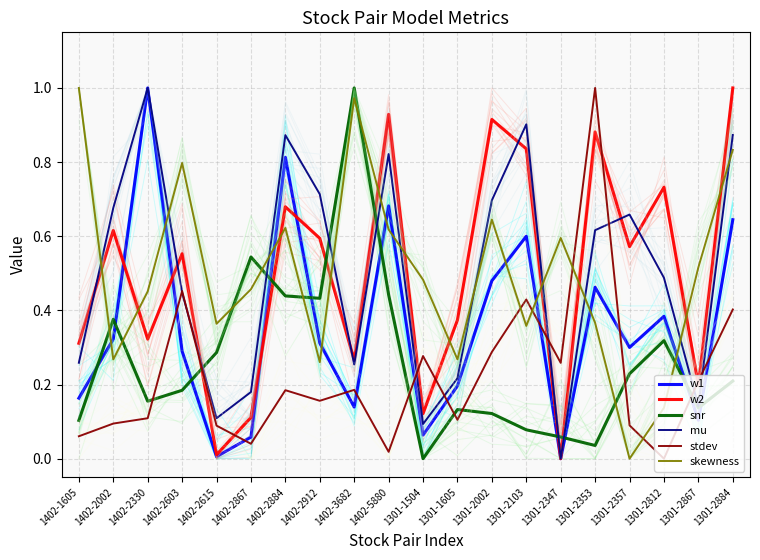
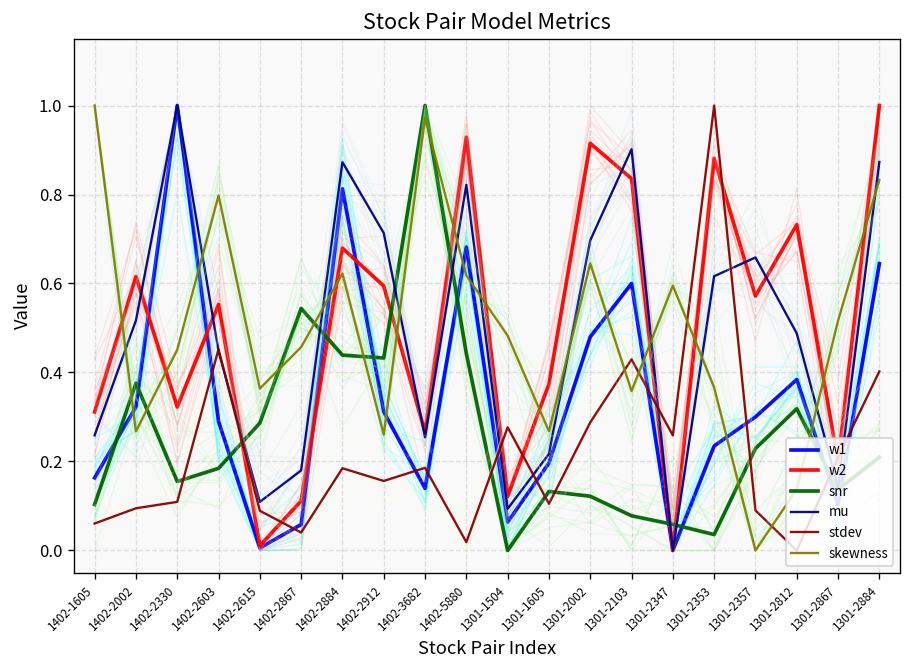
  {
    "w1": {
-     "1301-2353": 0.46
+     "1301-2353": 0.23
    },
    "w2": {
      "1402-5880": 0.93,
      "1301-2103": 0.84
    },
    "snr": {
      "1402-5880": 0.44,
      "1301-2002": 0.12,
      "1301-2103": 0.08
    },
    "mu": {
-     "1402-2002": 0.68,
+     "1402-2002": 0.52,
      "1301-2884": 0.87
    },
    "skewness": {
      "1402-2912": 0.26
    }
  }
